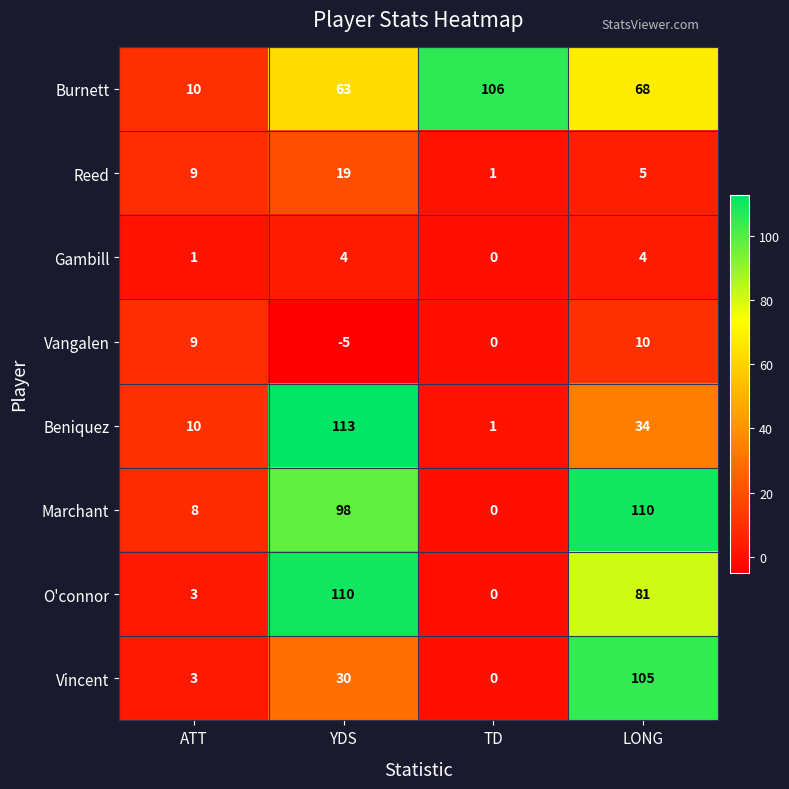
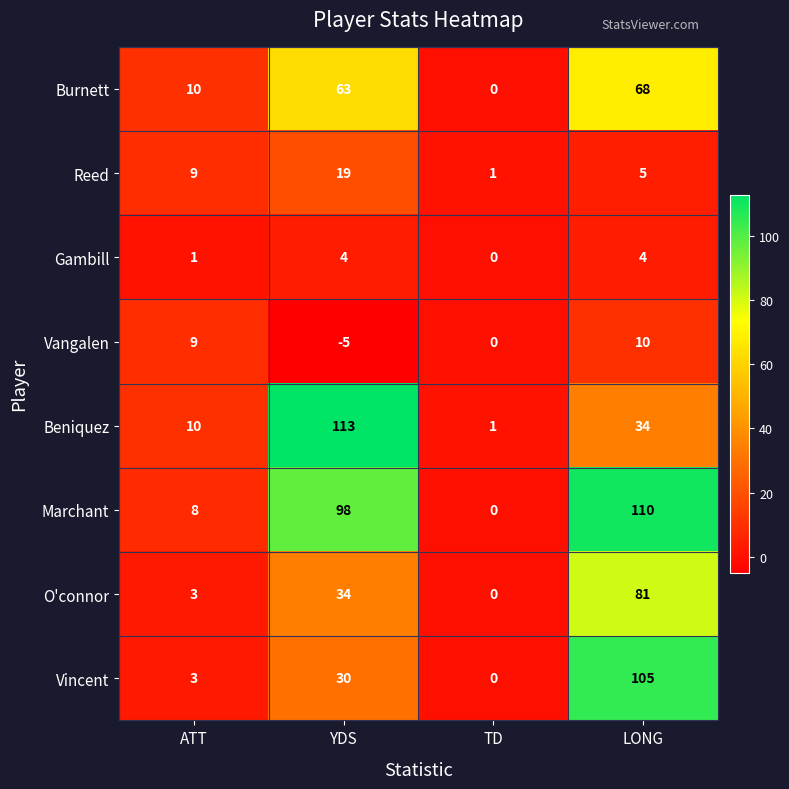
  {
    "Burnett": {
      "ATT": 10,
      "YDS": 63,
-     "TD": 106,
+     "TD": 0,
      "LONG": 68
    },
    "Reed": {
      "ATT": 9,
      "YDS": 19,
      "TD": 1,
      "LONG": 5
    },
    "Gambill": {
      "ATT": 1,
      "YDS": 4,
      "TD": 0,
      "LONG": 4
    },
    "Vangalen": {
      "ATT": 9,
      "YDS": -5,
      "TD": 0,
      "LONG": 10
    },
    "Beniquez": {
      "ATT": 10,
      "YDS": 113,
      "TD": 1,
      "LONG": 34
    },
    "Marchant": {
      "ATT": 8,
      "YDS": 98,
      "TD": 0,
      "LONG": 110
    },
    "O'connor": {
      "ATT": 3,
-     "YDS": 110,
+     "YDS": 34,
      "TD": 0,
      "LONG": 81
    },
    "Vincent": {
      "ATT": 3,
      "YDS": 30,
      "TD": 0,
      "LONG": 105
    }
  }
